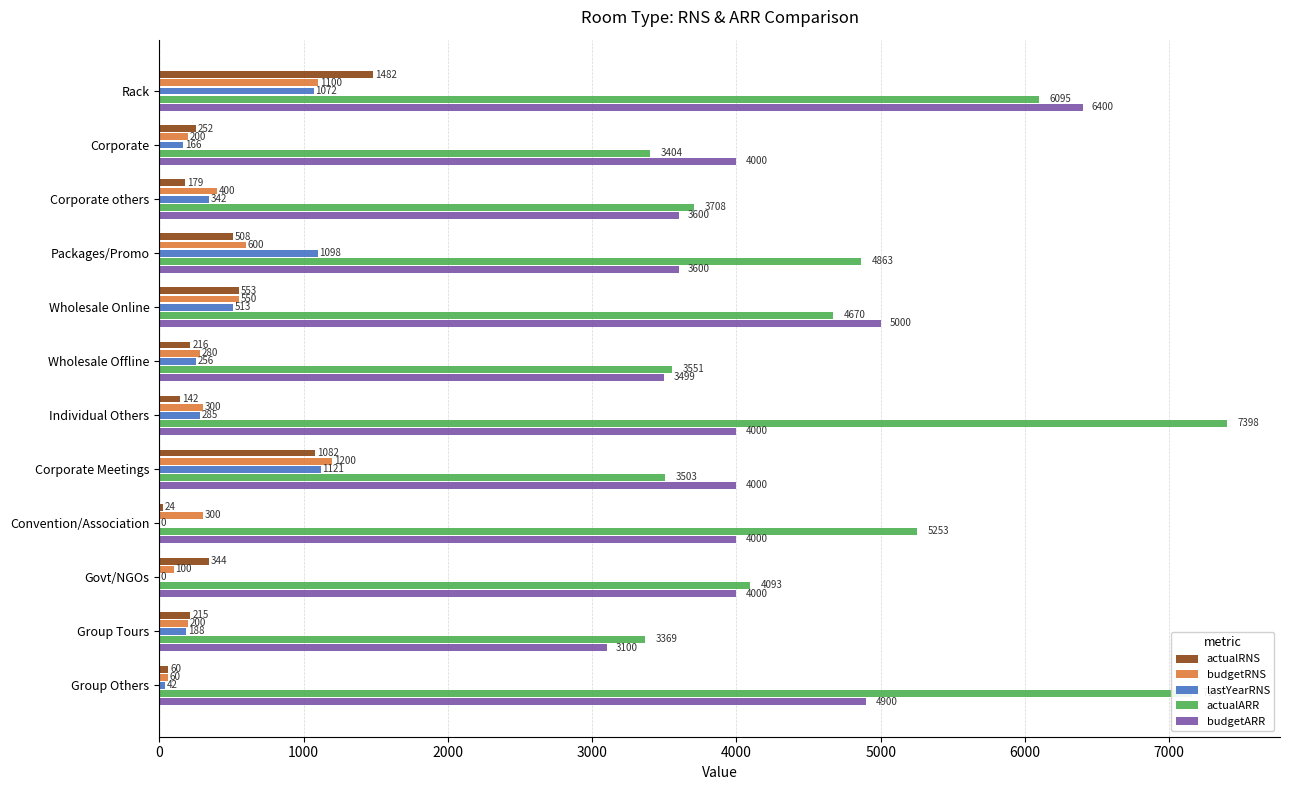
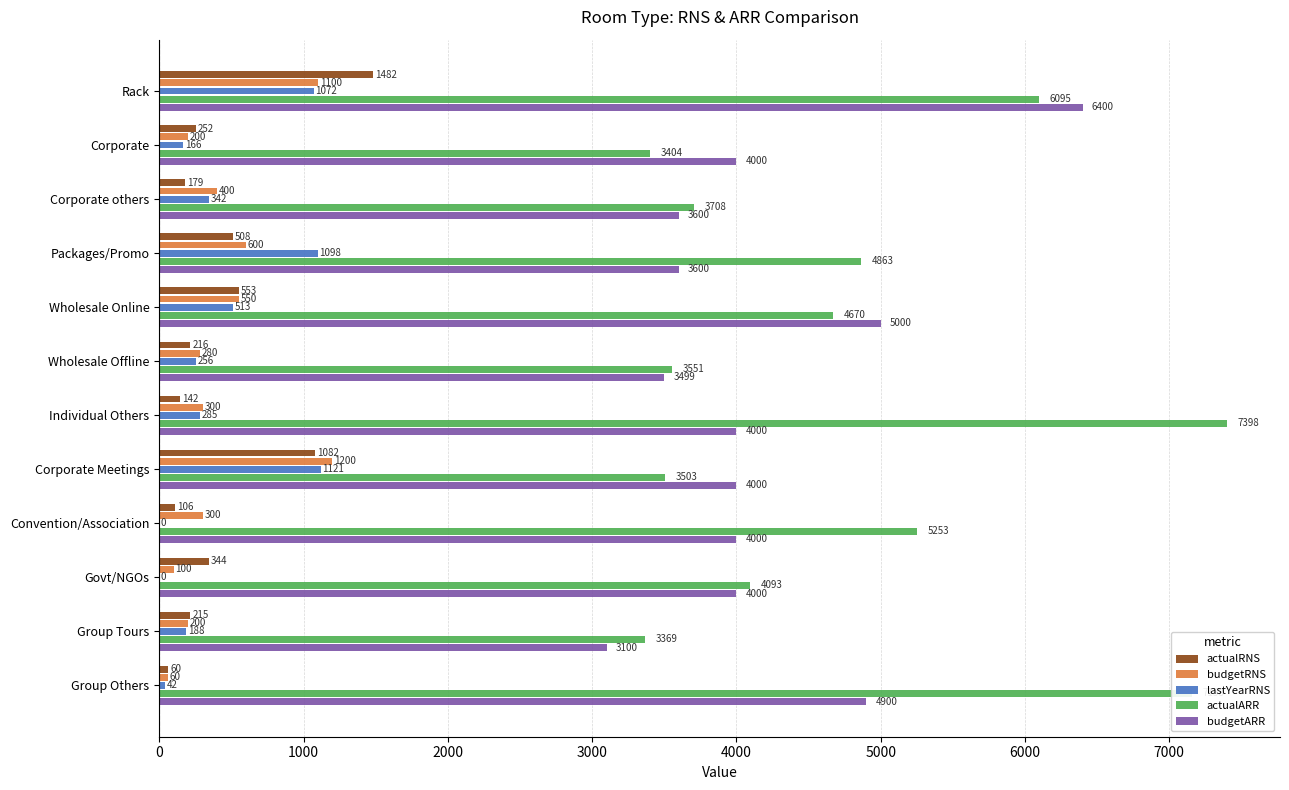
  {
    "actualRNS": {
      "Rack": 1482,
      "Corporate": 252,
      "Corporate others": 179,
      "Packages/Promo": 508,
      "Wholesale Offline": 216,
      "Individual Others": 142,
      "Corporate Meetings": 1082,
-     "Convention/Association": 24,
+     "Convention/Association": 106,
      "Govt/NGOs": 344
    },
    "budgetRNS": {
      "Corporate": 200,
      "Corporate others": 400,
      "Packages/Promo": 600,
      "Wholesale Offline": 280,
      "Corporate Meetings": 1200,
      "Convention/Association": 300,
      "Govt/NGOs": 100
    },
    "lastYearRNS": {
      "Corporate": 166,
      "Corporate others": 342,
      "Packages/Promo": 1098,
      "Wholesale Online": 513,
      "Wholesale Offline": 256,
      "Corporate Meetings": 1121,
      "Convention/Association": 0,
      "Govt/NGOs": 0,
      "Group Others": 42
    },
    "actualARR": {
      "Rack": 6095,
      "Corporate": 3404,
      "Corporate others": 3708,
      "Packages/Promo": 4863,
      "Wholesale Online": 4670,
      "Wholesale Offline": 3551,
      "Individual Others": 7398,
      "Corporate Meetings": 3503,
      "Convention/Association": 5253,
      "Govt/NGOs": 4093,
      "Group Tours": 3369
    },
    "budgetARR": {
      "Rack": 6400,
      "Corporate": 4000,
      "Corporate others": 3600,
      "Packages/Promo": 3600,
      "Wholesale Online": 5000,
      "Wholesale Offline": 3499,
      "Individual Others": 4000,
      "Corporate Meetings": 4000,
      "Convention/Association": 4000,
      "Govt/NGOs": 4000,
      "Group Tours": 3100,
      "Group Others": 4900
    }
  }
